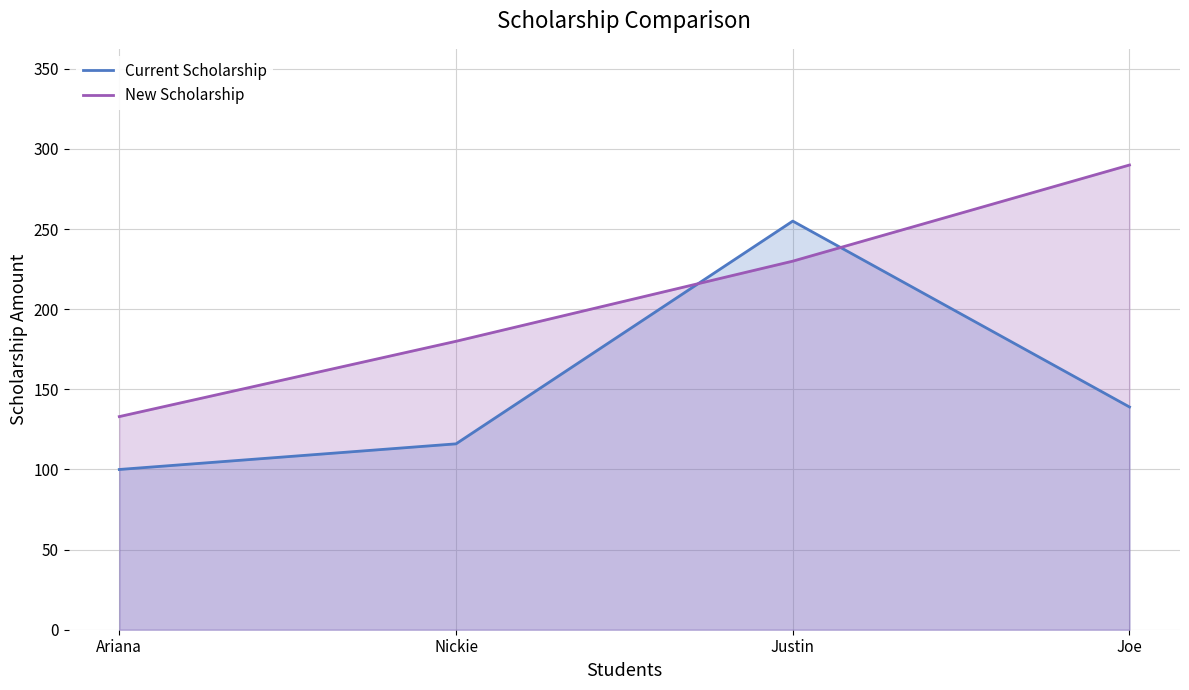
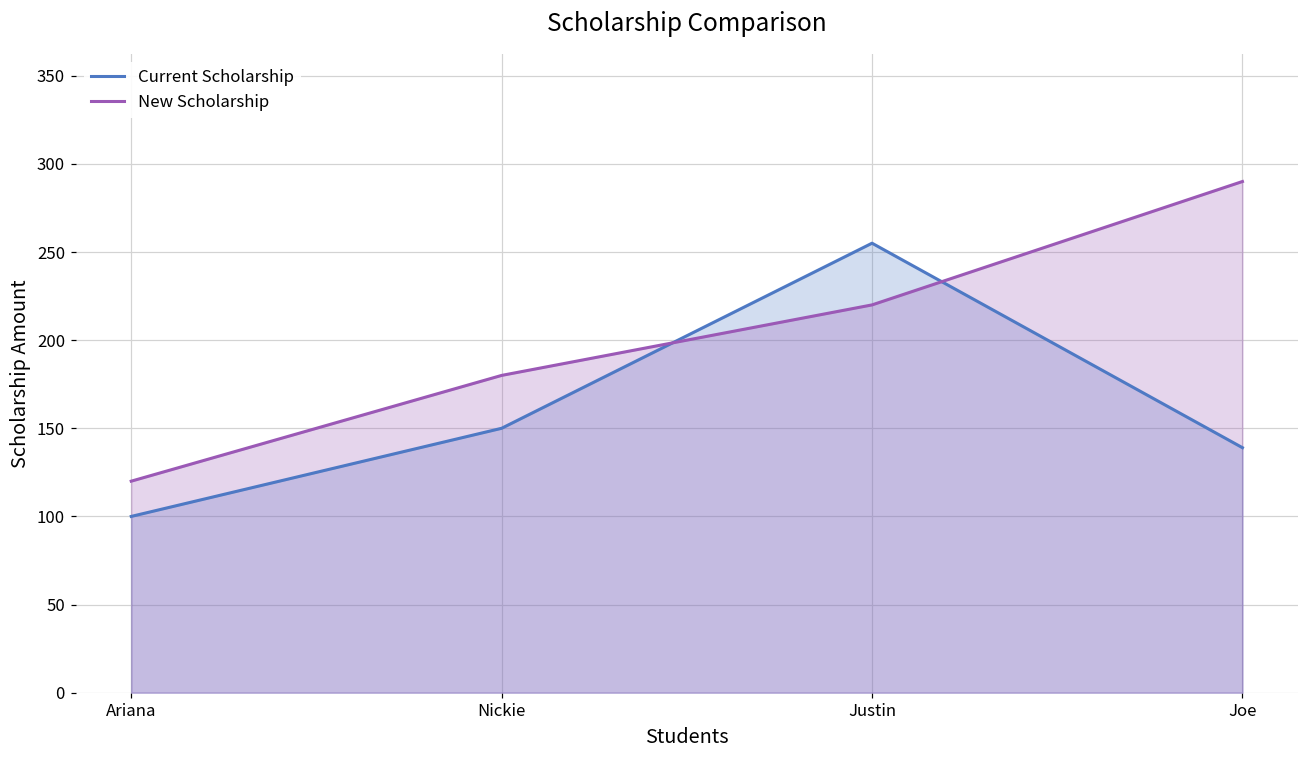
  {
    "Current Scholarship": {
      "Ariana": 100,
-     "Nickie": 116,
+     "Nickie": 150,
      "Justin": 255,
      "Joe": 139
    },
    "New Scholarship": {
-     "Ariana": 133,
+     "Ariana": 120,
      "Nickie": 180,
-     "Justin": 230,
+     "Justin": 220,
      "Joe": 290
    }
  }
